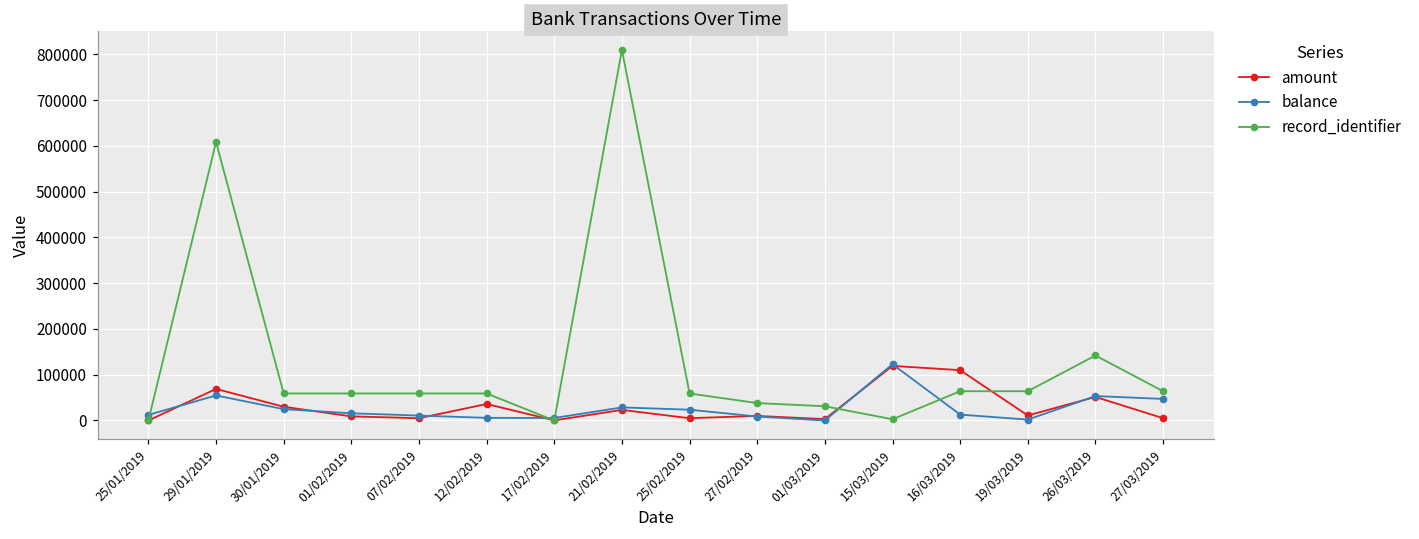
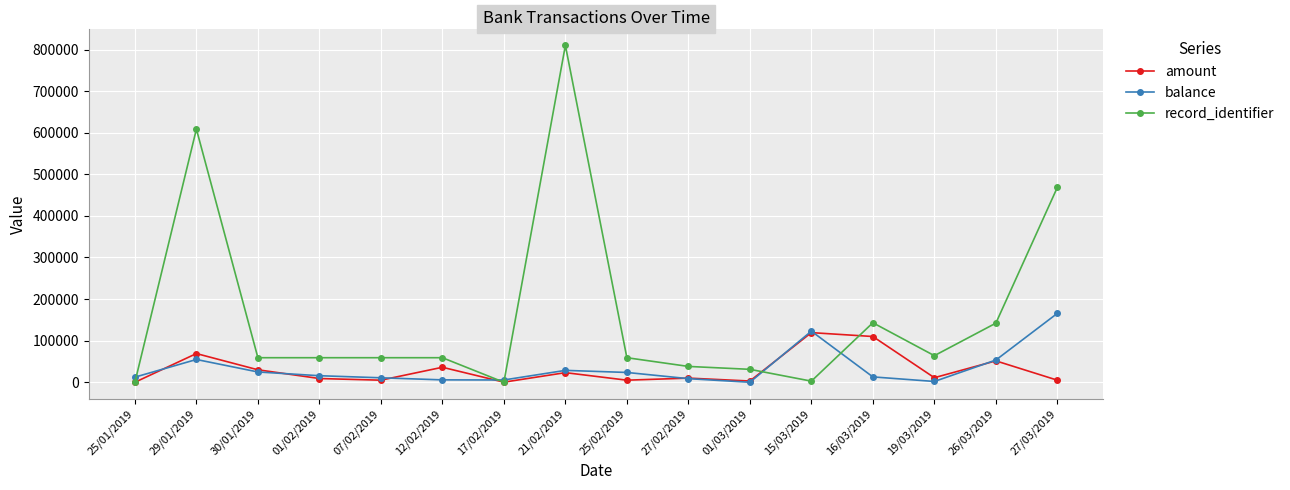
  {
    "amount": {
      "29/01/2019": 70000,
      "01/02/2019": 10000,
      "12/02/2019": 40000,
      "25/02/2019": 10000,
      "16/03/2019": 110000,
      "19/03/2019": 10000,
      "27/03/2019": 10000
    },
    "balance": {
      "25/01/2019": 10000,
      "29/01/2019": 50000,
      "01/02/2019": 20000,
      "12/02/2019": 10000,
      "25/02/2019": 20000,
      "16/03/2019": 10000,
      "19/03/2019": 0,
-     "27/03/2019": 50000
+     "27/03/2019": 170000
    },
    "record_identifier": {
      "29/01/2019": 610000,
      "30/01/2019": 60000,
      "01/02/2019": 60000,
      "07/02/2019": 60000,
      "12/02/2019": 60000,
      "21/02/2019": 810000,
      "25/02/2019": 60000,
      "27/02/2019": 40000,
      "01/03/2019": 30000,
      "15/03/2019": 0,
-     "16/03/2019": 60000,
+     "16/03/2019": 140000,
      "19/03/2019": 60000,
      "26/03/2019": 140000,
-     "27/03/2019": 60000
+     "27/03/2019": 470000
    }
  }
